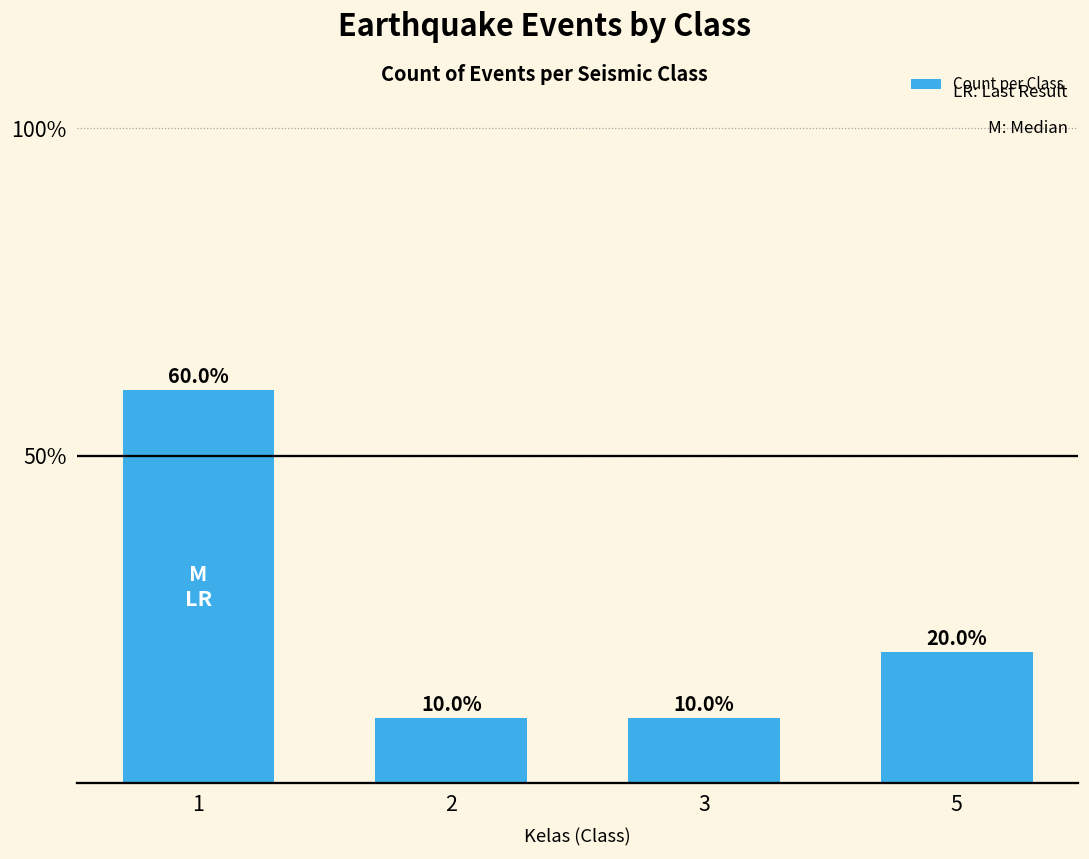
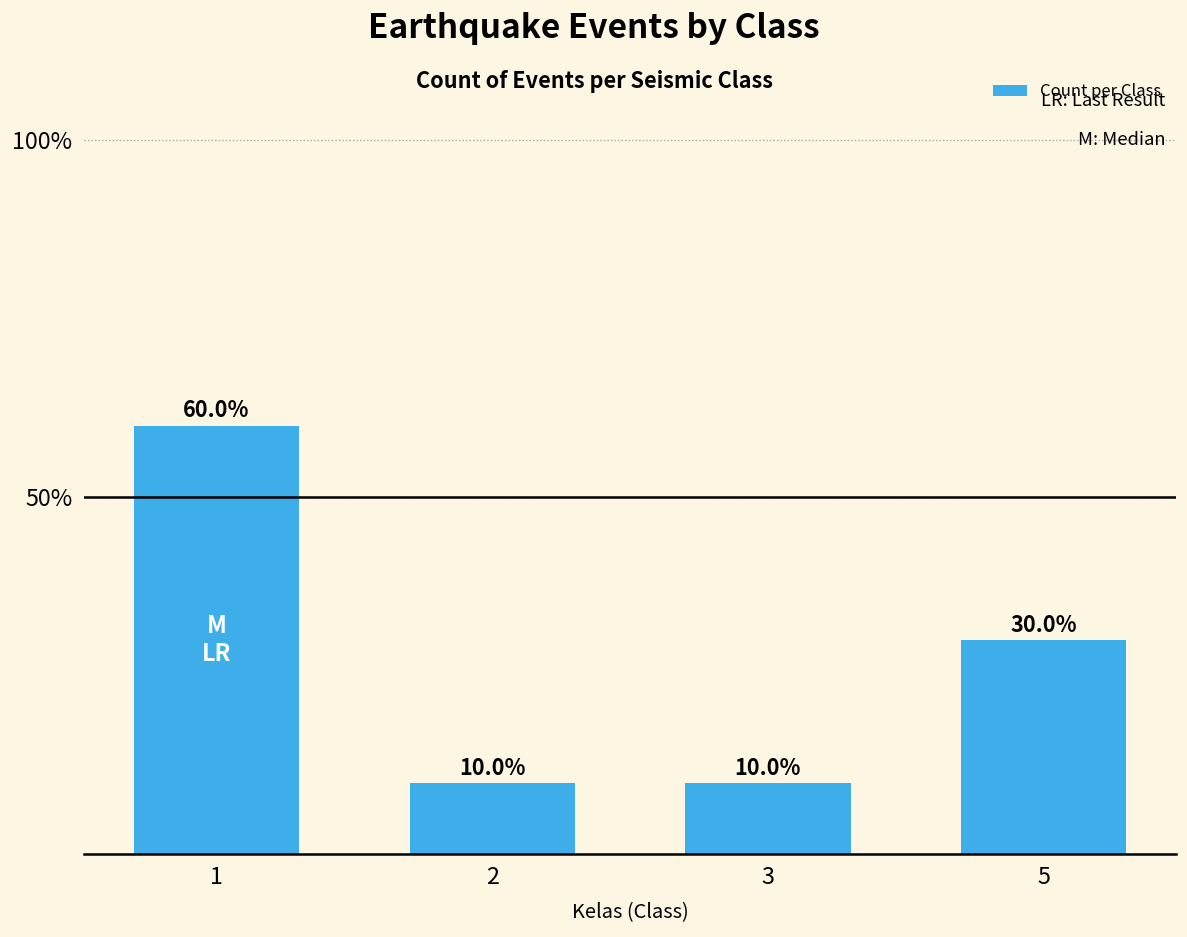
  {
    "1": "60.0%",
    "2": "10.0%",
    "3": "10.0%",
-   "5": "20.0%"
+   "5": "30.0%"
  }
